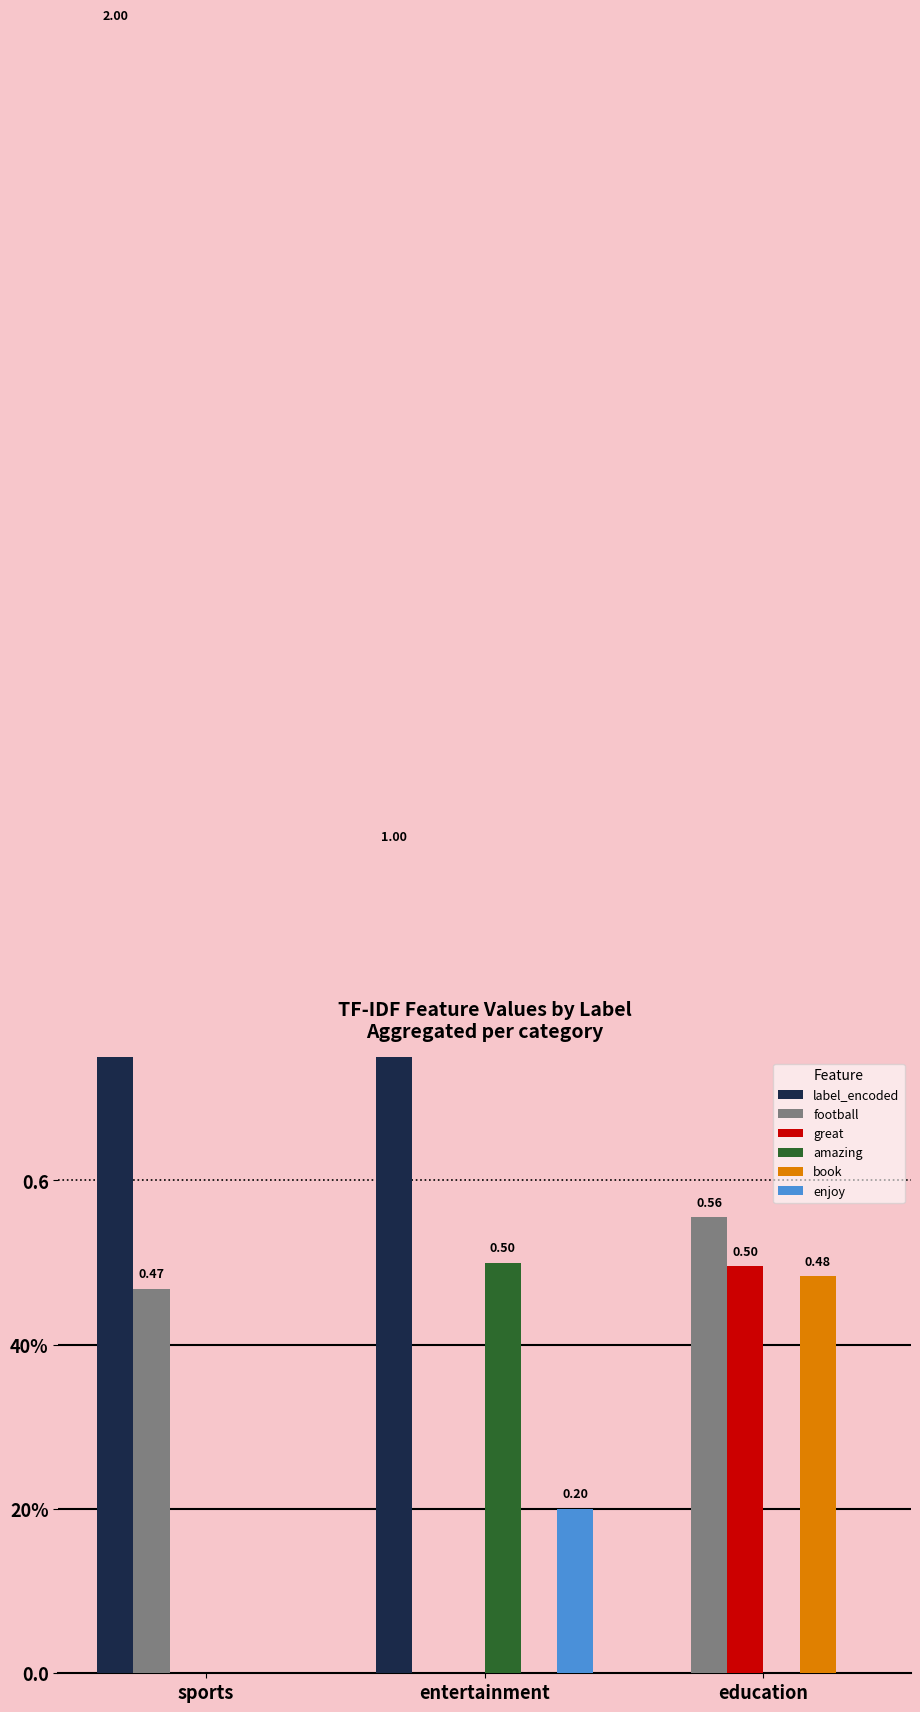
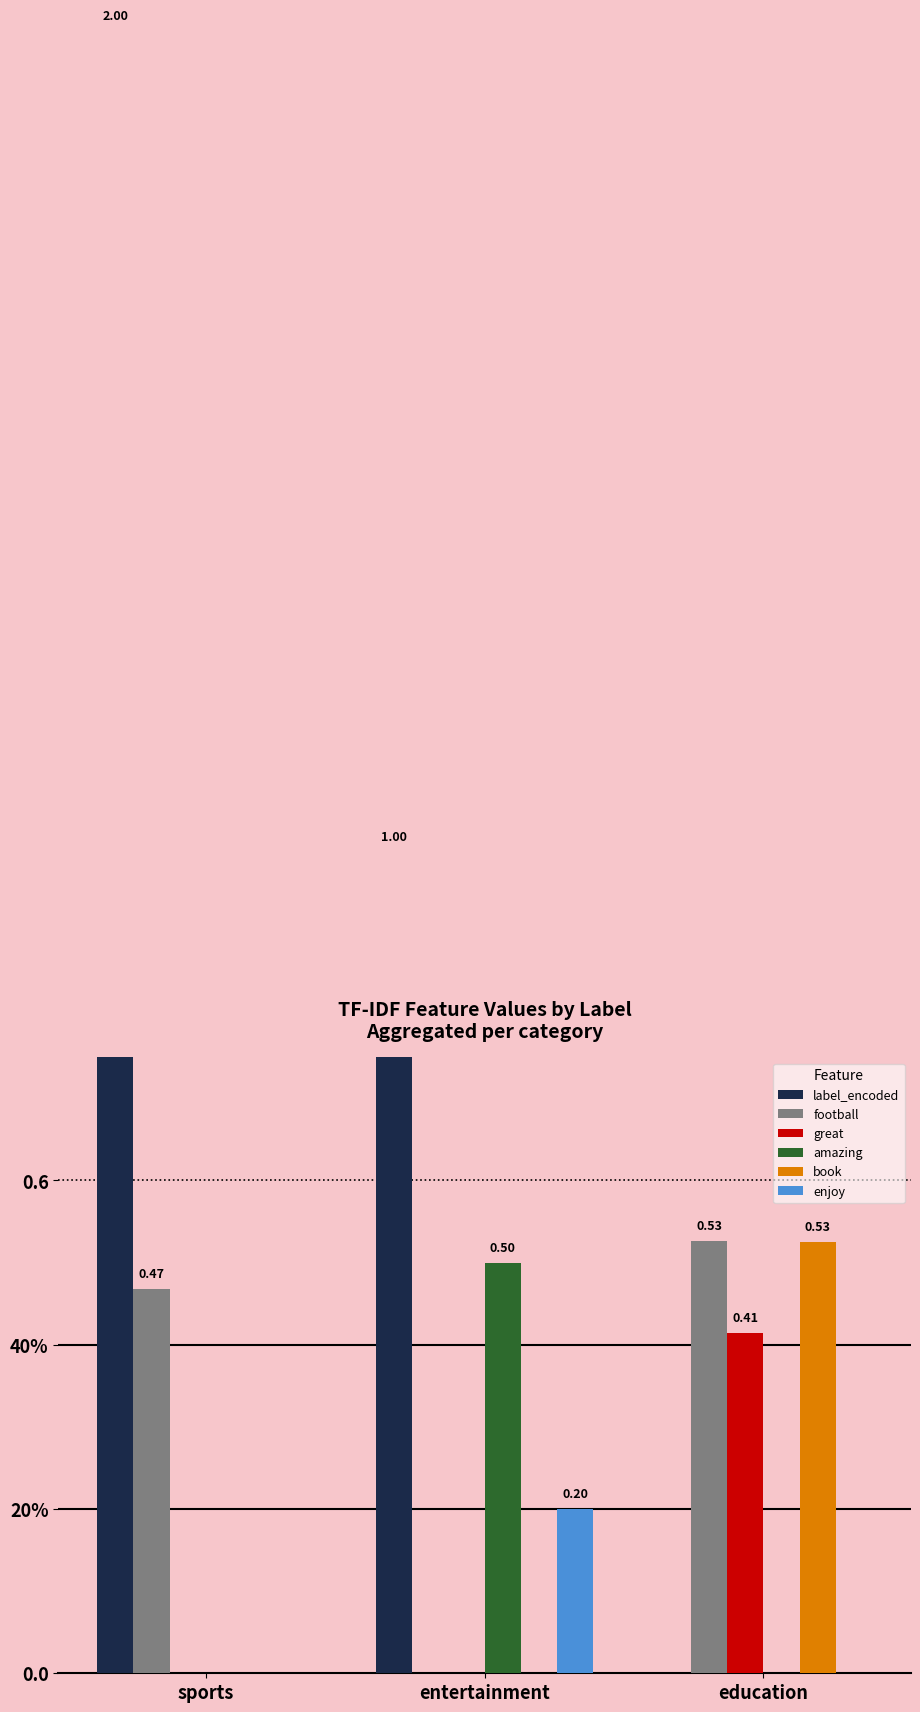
  {
    "football": {
      "sports": 0.47,
-     "education": 0.56
+     "education": 0.53
    },
    "great": {
-     "education": 0.50
+     "education": 0.41
    },
    "amazing": {
      "entertainment": 0.50
    },
    "book": {
-     "education": 0.48
+     "education": 0.53
    },
    "enjoy": {
      "entertainment": 0.20
    }
  }
